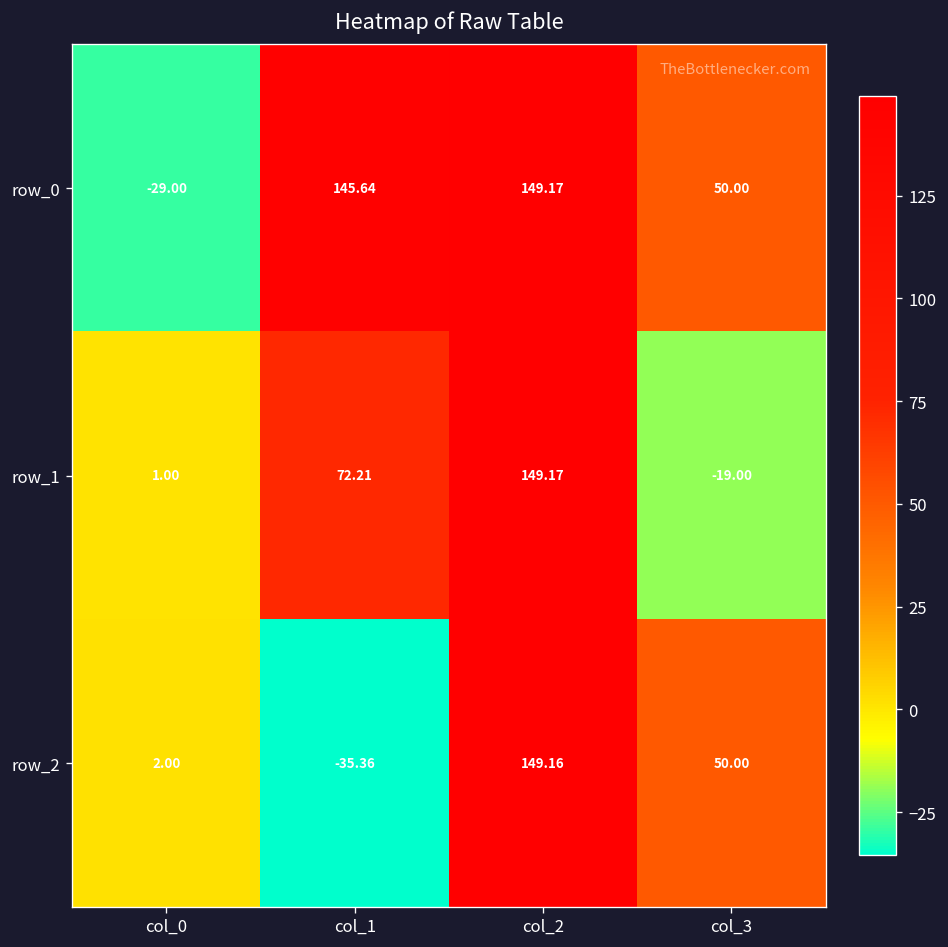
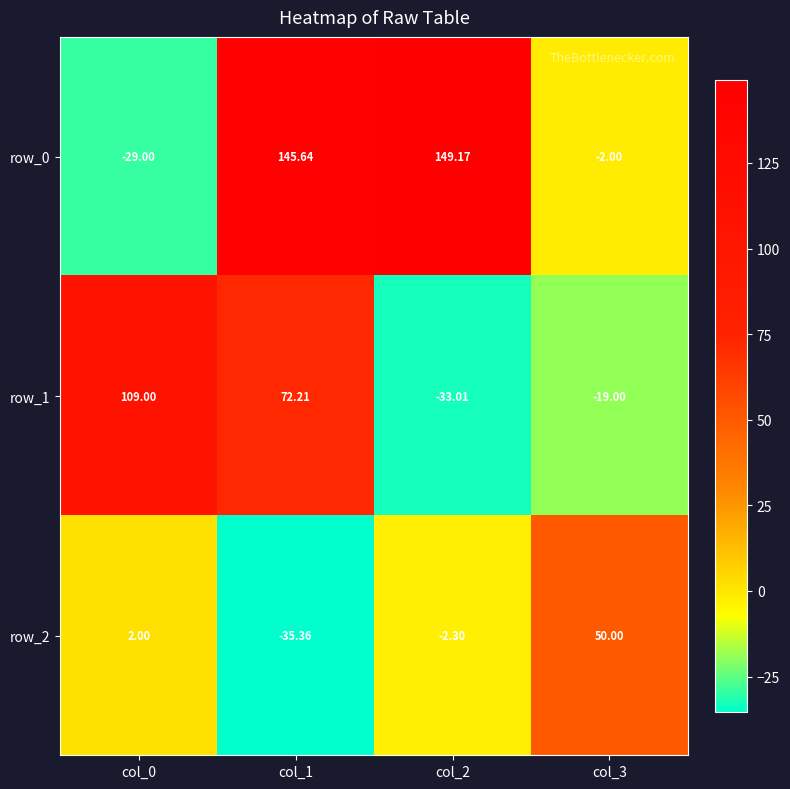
  {
    "row_0": {
      "col_0": -29.00,
      "col_1": 145.64,
      "col_2": 149.17,
-     "col_3": 50.00
+     "col_3": -2.00
    },
    "row_1": {
-     "col_0": 1.00,
+     "col_0": 109.00,
      "col_1": 72.21,
-     "col_2": 149.17,
+     "col_2": -33.01,
      "col_3": -19.00
    },
    "row_2": {
      "col_0": 2.00,
      "col_1": -35.36,
-     "col_2": 149.16,
+     "col_2": -2.30,
      "col_3": 50.00
    }
  }
